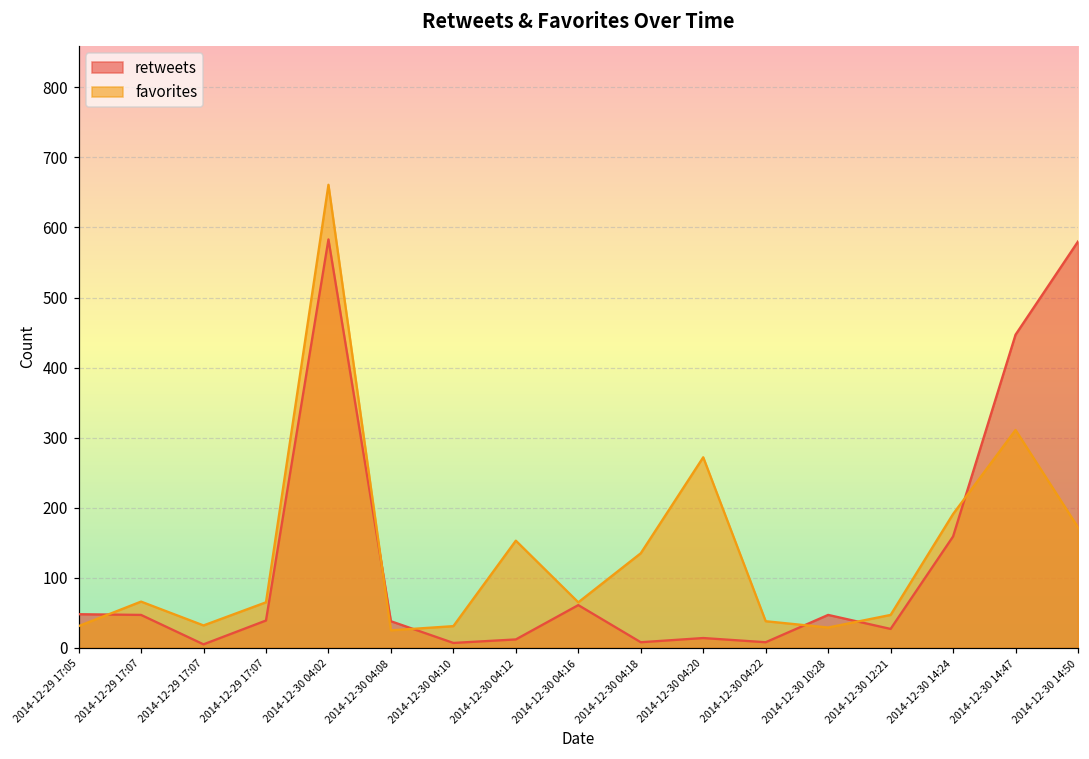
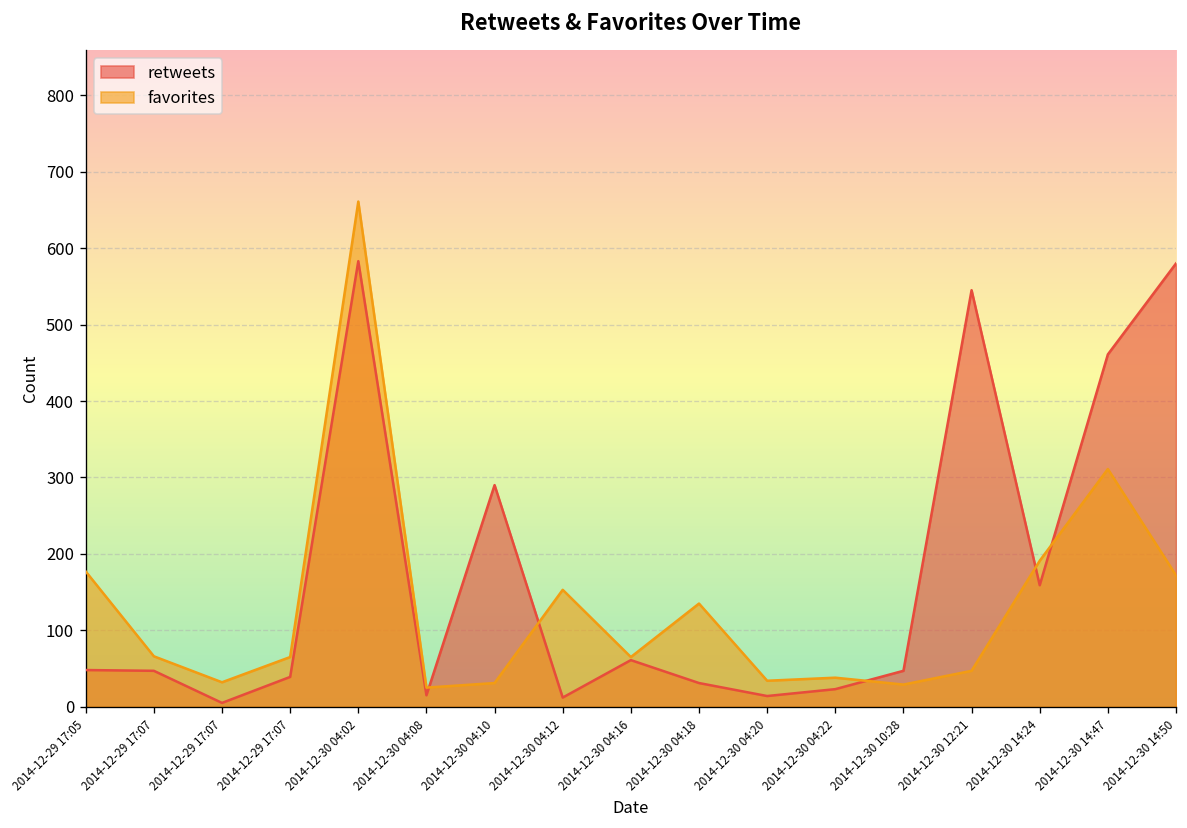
  {
    "retweets": {
      "2014-12-29 17:05": 50,
      "2014-12-30 04:02": 580,
-     "2014-12-30 04:08": 40,
-     "2014-12-30 04:10": 10,
+     "2014-12-30 04:08": 20,
+     "2014-12-30 04:10": 290,
      "2014-12-30 04:12": 10,
      "2014-12-30 04:16": 60,
-     "2014-12-30 04:18": 10,
+     "2014-12-30 04:18": 30,
      "2014-12-30 04:20": 10,
-     "2014-12-30 04:22": 10,
+     "2014-12-30 04:22": 20,
      "2014-12-30 10:28": 50,
-     "2014-12-30 12:21": 30,
+     "2014-12-30 12:21": 550,
      "2014-12-30 14:24": 160,
-     "2014-12-30 14:47": 450,
+     "2014-12-30 14:47": 460,
      "2014-12-30 14:50": 580
    },
    "favorites": {
-     "2014-12-29 17:05": 30,
+     "2014-12-29 17:05": 180,
      "2014-12-30 04:02": 660,
      "2014-12-30 04:08": 30,
      "2014-12-30 04:10": 30,
      "2014-12-30 04:12": 150,
      "2014-12-30 04:16": 70,
      "2014-12-30 04:18": 140,
-     "2014-12-30 04:20": 270,
+     "2014-12-30 04:20": 30,
      "2014-12-30 04:22": 40,
      "2014-12-30 10:28": 30,
      "2014-12-30 12:21": 50,
      "2014-12-30 14:24": 190,
      "2014-12-30 14:47": 310,
      "2014-12-30 14:50": 170
    }
  }
